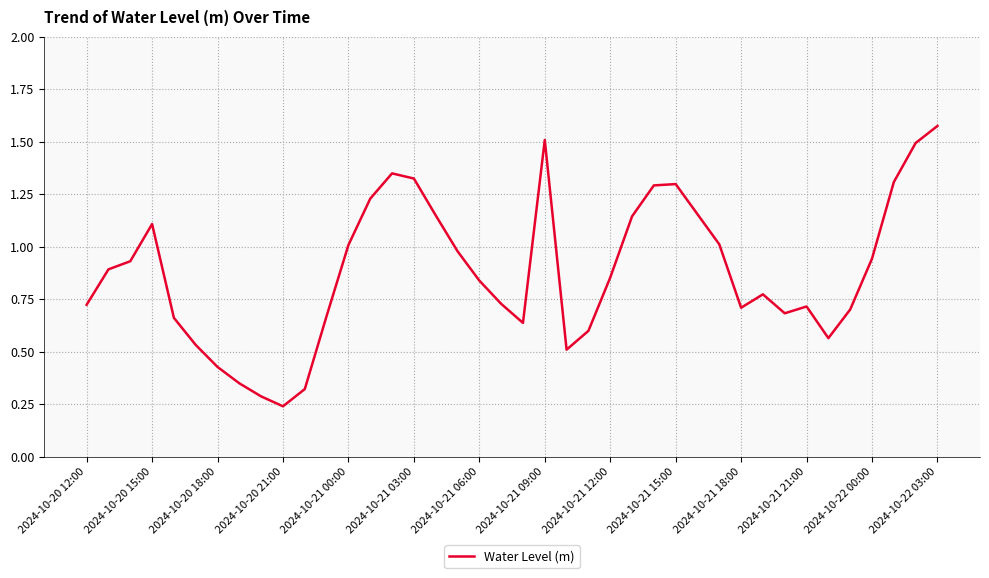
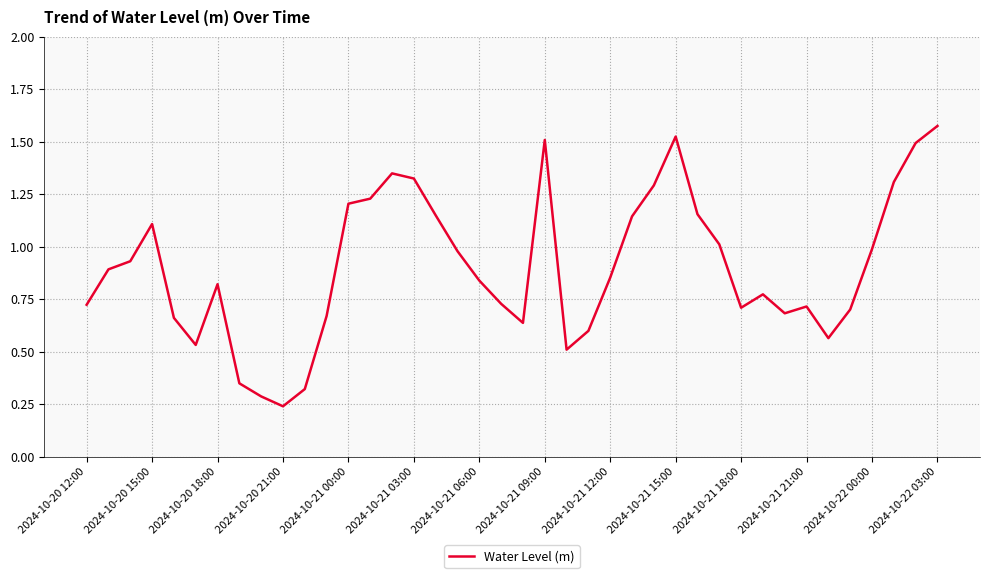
  {
    "2024-10-20 12:00": 0.72,
    "2024-10-20 15:00": 1.11,
-   "2024-10-20 18:00": 0.43,
+   "2024-10-20 18:00": 0.82,
    "2024-10-20 21:00": 0.24,
-   "2024-10-21 00:00": 1.01,
+   "2024-10-21 00:00": 1.20,
    "2024-10-21 03:00": 1.32,
    "2024-10-21 06:00": 0.84,
    "2024-10-21 09:00": 1.51,
    "2024-10-21 12:00": 0.85,
-   "2024-10-21 15:00": 1.30,
+   "2024-10-21 15:00": 1.52,
    "2024-10-21 18:00": 0.71,
    "2024-10-21 21:00": 0.72,
-   "2024-10-22 00:00": 0.94,
+   "2024-10-22 00:00": 0.99,
    "2024-10-22 03:00": 1.58
  }
